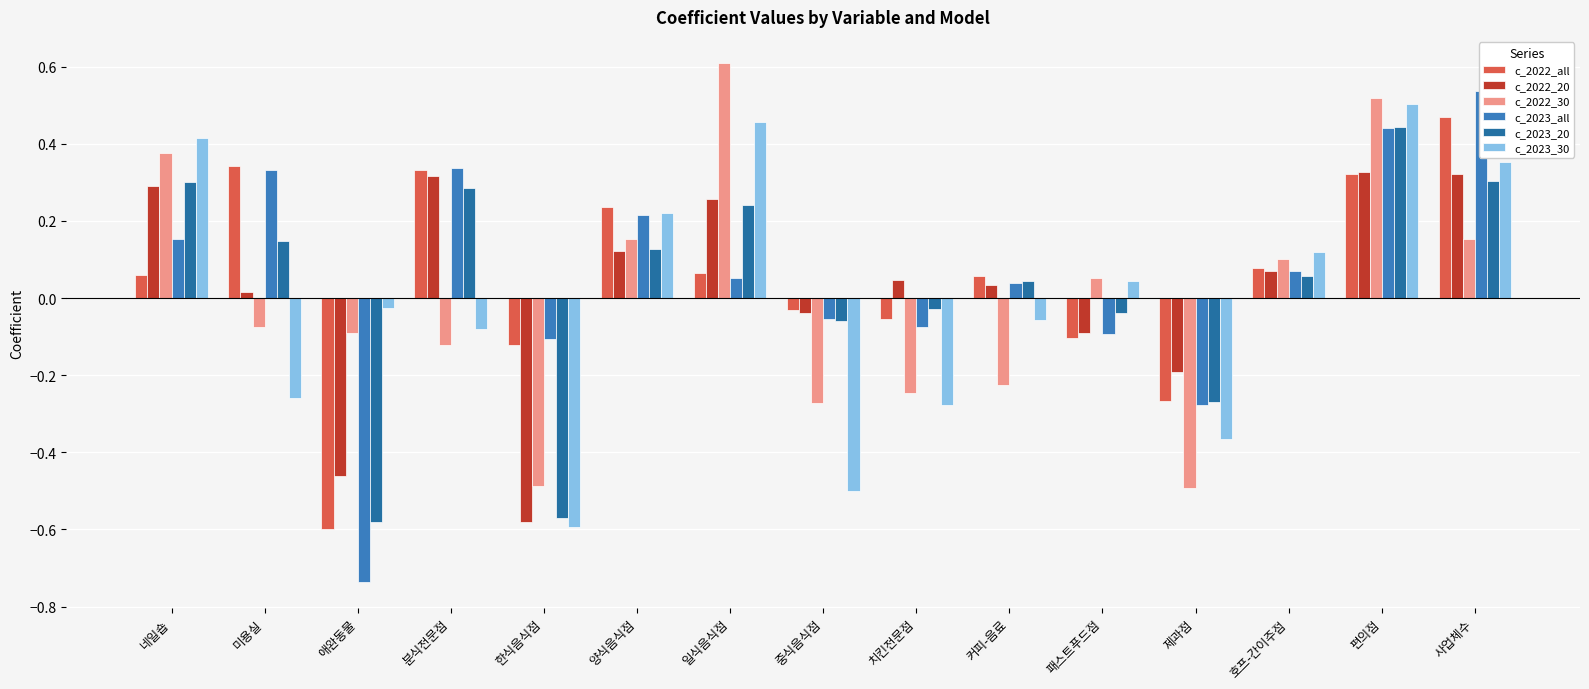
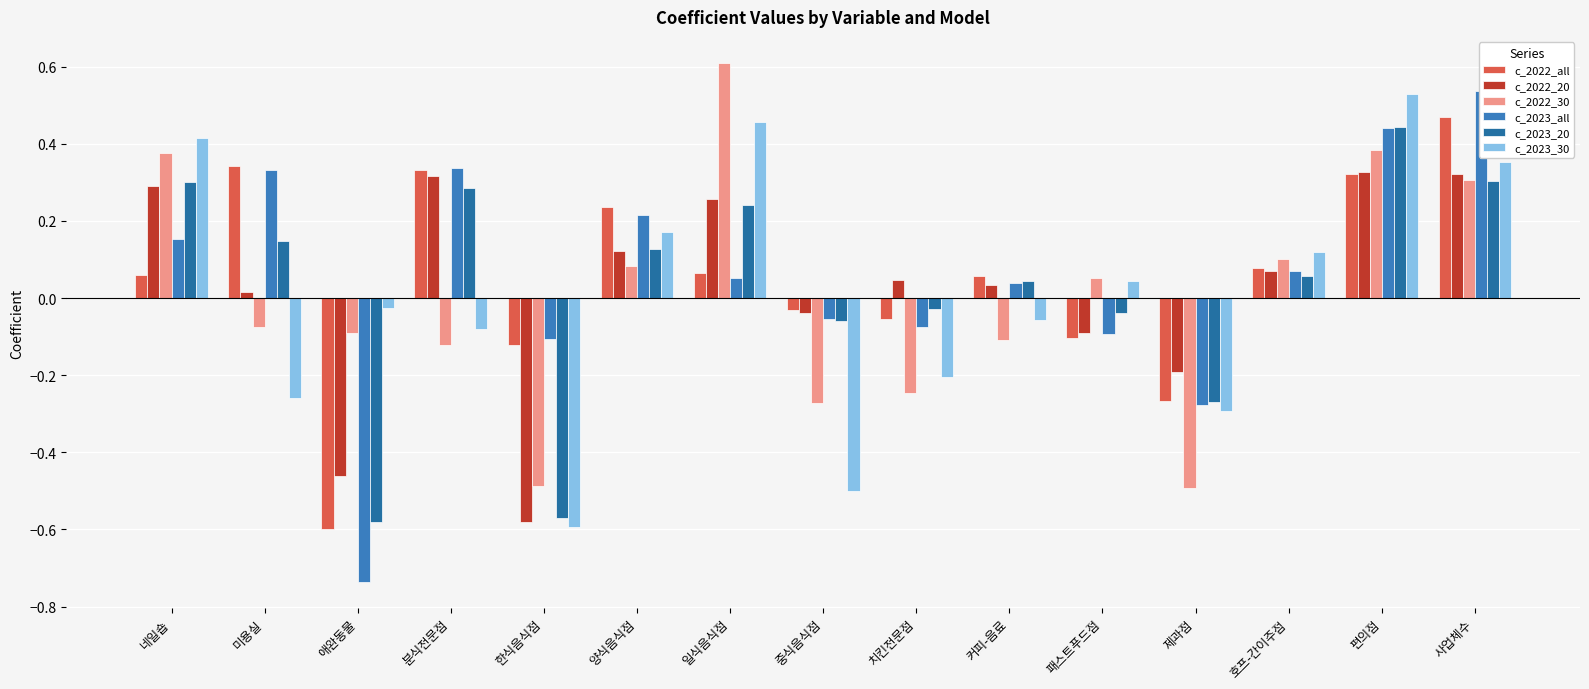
  {
    "c_2022_30": {
      "네일숍": 0.38,
      "미용실": -0.07,
      "애완동물": -0.09,
      "분식전문점": -0.12,
      "한식음식점": -0.49,
-     "양식음식점": 0.15,
+     "양식음식점": 0.08,
      "일식음식점": 0.61,
      "중식음식점": -0.27,
      "치킨전문점": -0.25,
-     "커피-음료": -0.23,
+     "커피-음료": -0.11,
      "패스트푸드점": 0.05,
      "제과점": -0.49,
      "호프-간이주점": 0.10,
-     "편의점": 0.52,
-     "사업체수": 0.15
+     "편의점": 0.39,
+     "사업체수": 0.31
    },
    "c_2023_30": {
      "네일숍": 0.41,
      "미용실": -0.26,
      "애완동물": -0.03,
      "분식전문점": -0.08,
      "한식음식점": -0.59,
-     "양식음식점": 0.22,
+     "양식음식점": 0.17,
      "일식음식점": 0.46,
      "중식음식점": -0.50,
-     "치킨전문점": -0.28,
+     "치킨전문점": -0.21,
      "커피-음료": -0.06,
      "패스트푸드점": 0.05,
-     "제과점": -0.37,
+     "제과점": -0.29,
      "호프-간이주점": 0.12,
-     "편의점": 0.50,
+     "편의점": 0.53,
      "사업체수": 0.35
    }
  }
